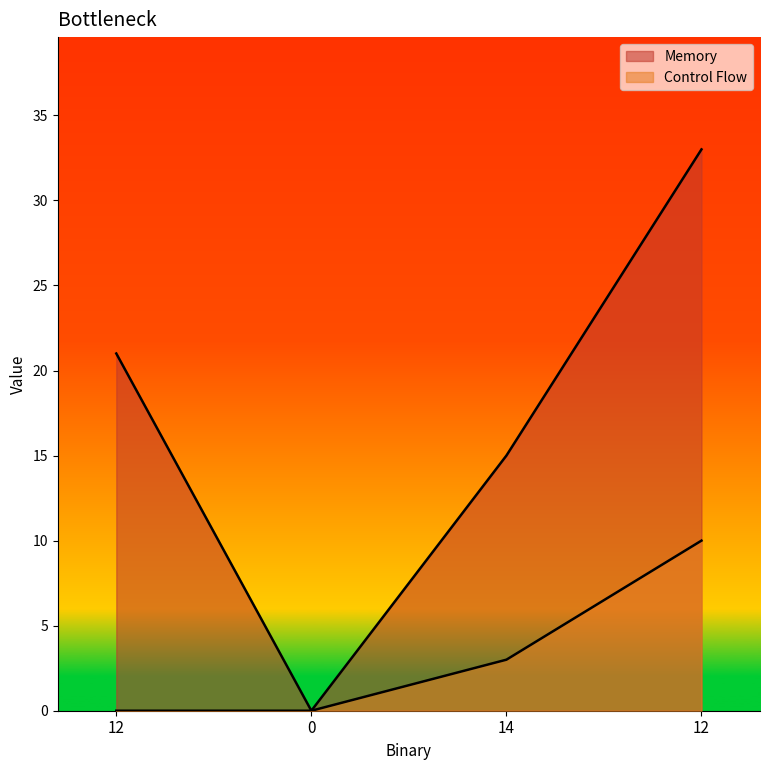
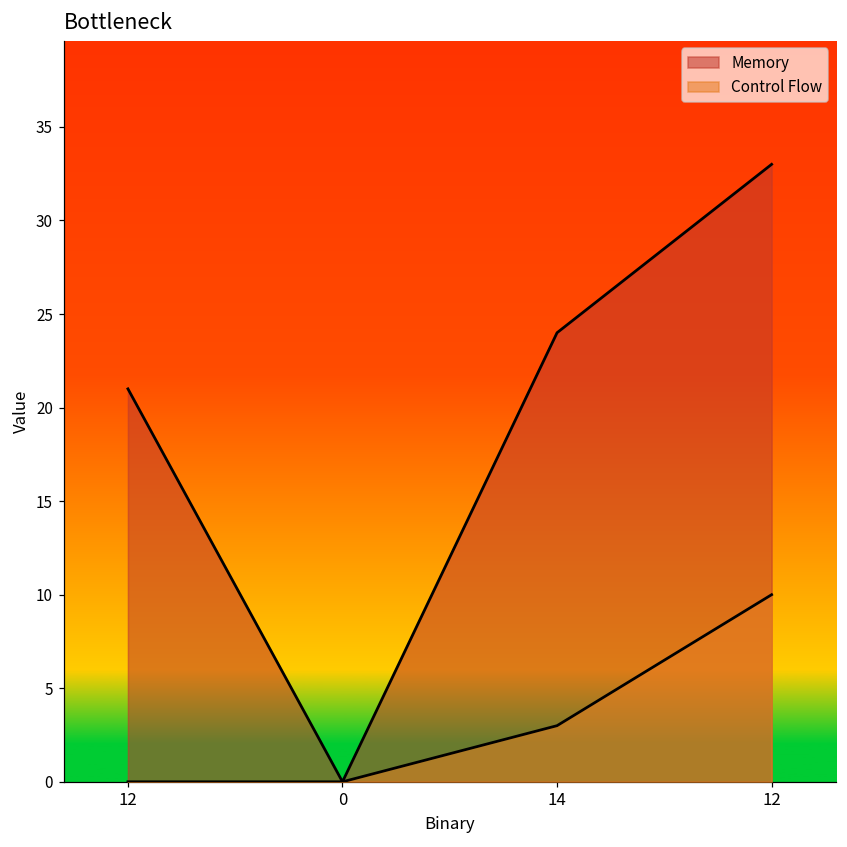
  {
    "Memory": {
-     "14": 15
+     "14": 24
    },
    "Control Flow": {
      "14": 3
    }
  }
